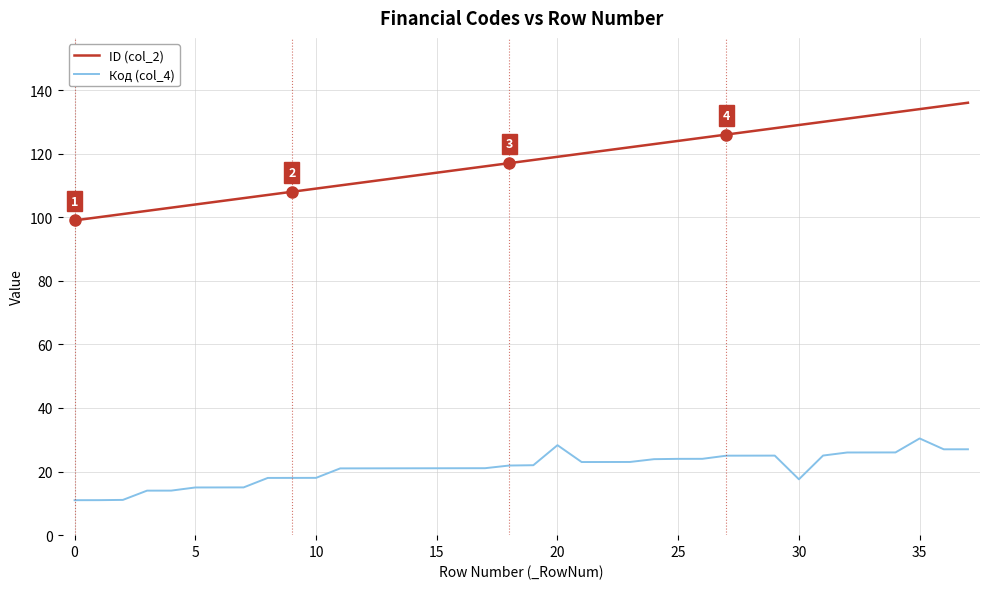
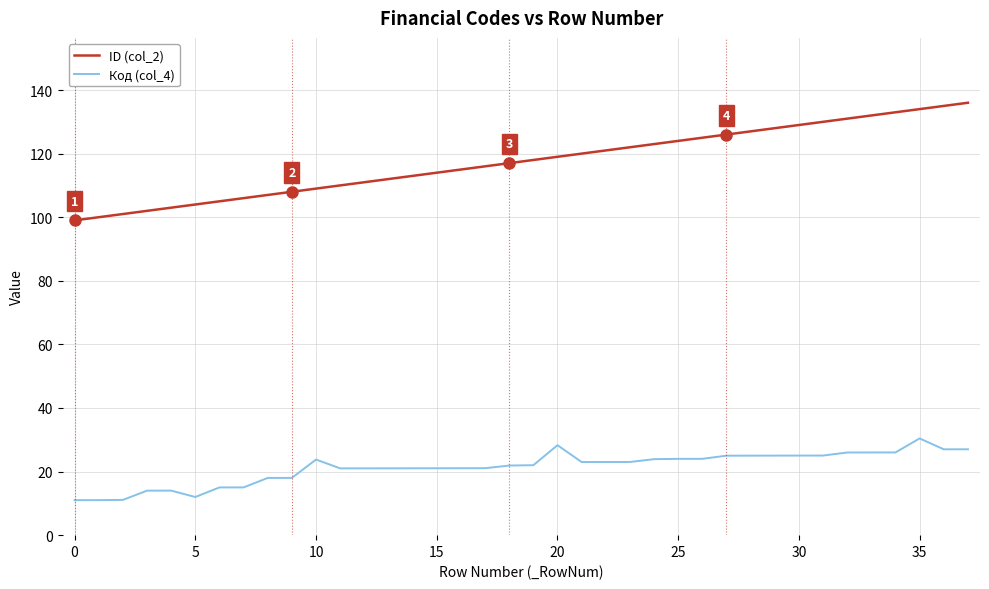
  {
    "Код (col_4)": {
      "0": 11,
-     "5": 15,
-     "10": 18,
+     "5": 12,
+     "10": 24,
      "15": 21,
      "20": 28,
      "25": 24,
-     "30": 18,
+     "30": 25,
      "35": 30
    }
  }
